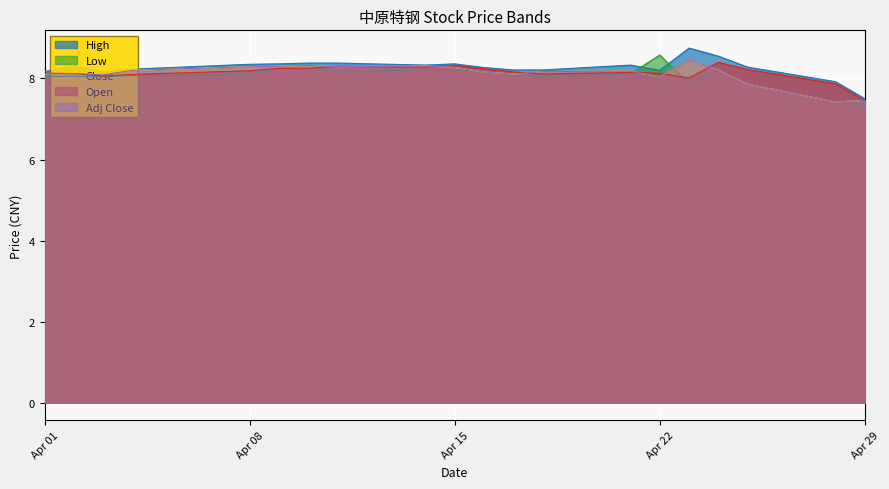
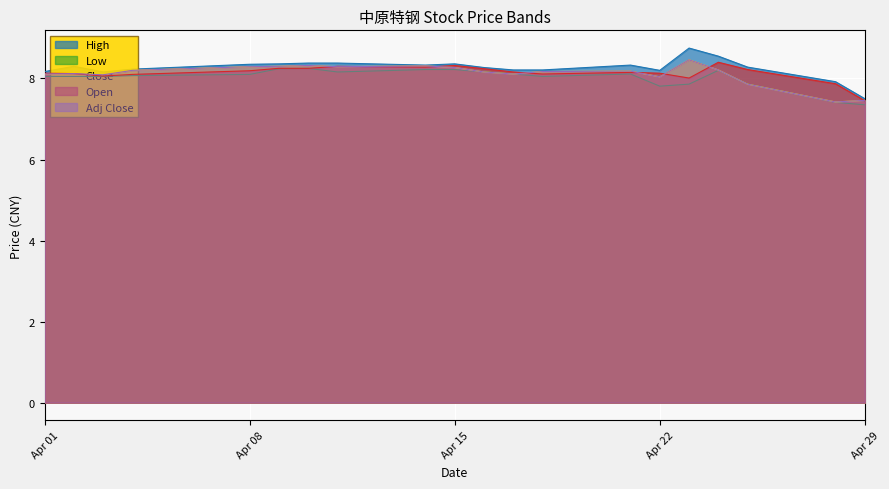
  {
    "High": {
      "Apr 22": 8.2
    },
    "Low": {
      "Apr 08": 8.1,
-     "Apr 22": 8.6,
+     "Apr 22": 7.8,
      "Apr 29": 7.4
    },
    "Adj Close": {
      "Apr 22": 8.0
    },
    "Open": {
      "Apr 08": 8.2,
      "Apr 22": 8.1
    }
  }
